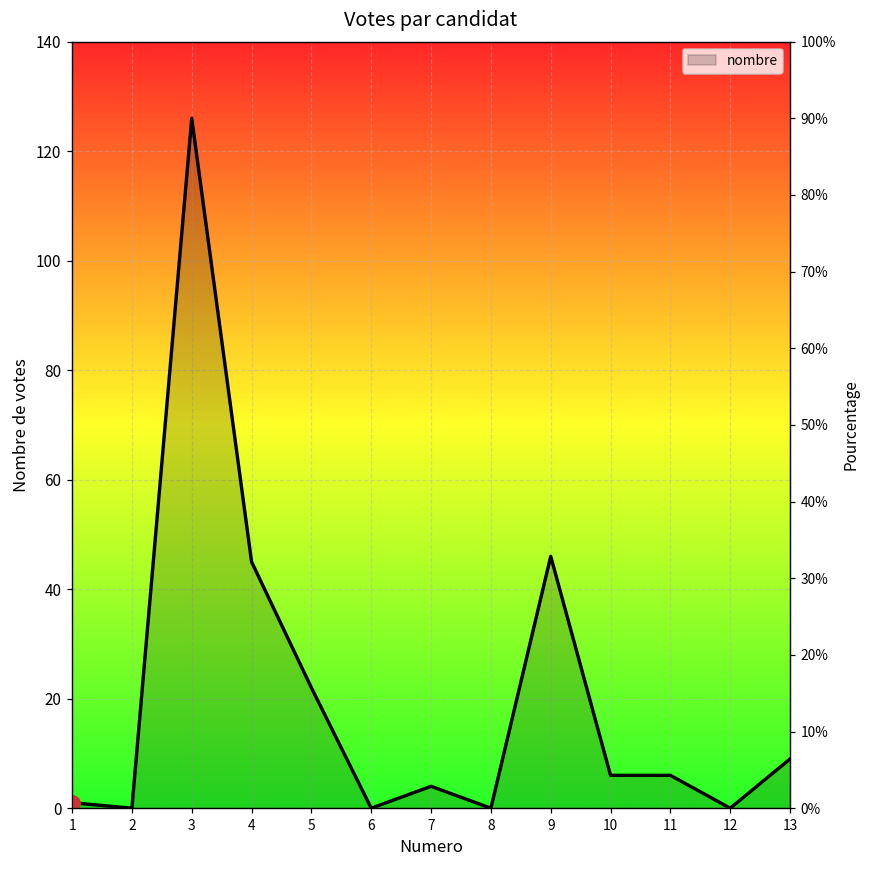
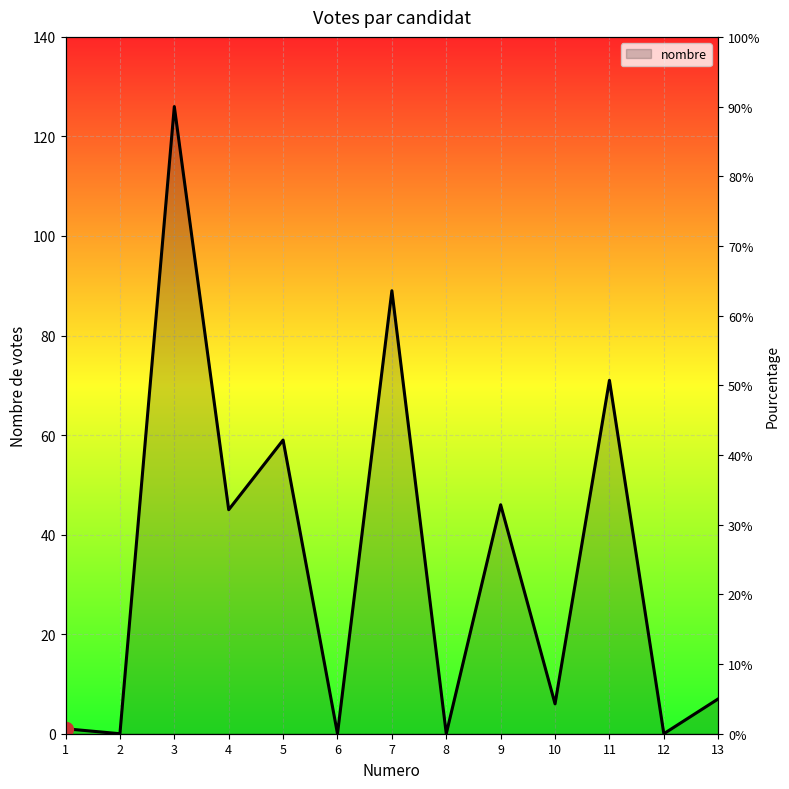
  {
    "nombre": {
      "2": 0,
      "3": 126,
      "4": 45,
-     "5": 22,
+     "5": 59,
      "6": 0,
-     "7": 4,
+     "7": 89,
      "8": 0,
      "9": 46,
      "10": 6,
-     "11": 6,
+     "11": 71,
      "12": 0,
-     "13": 9
+     "13": 7
    }
  }
